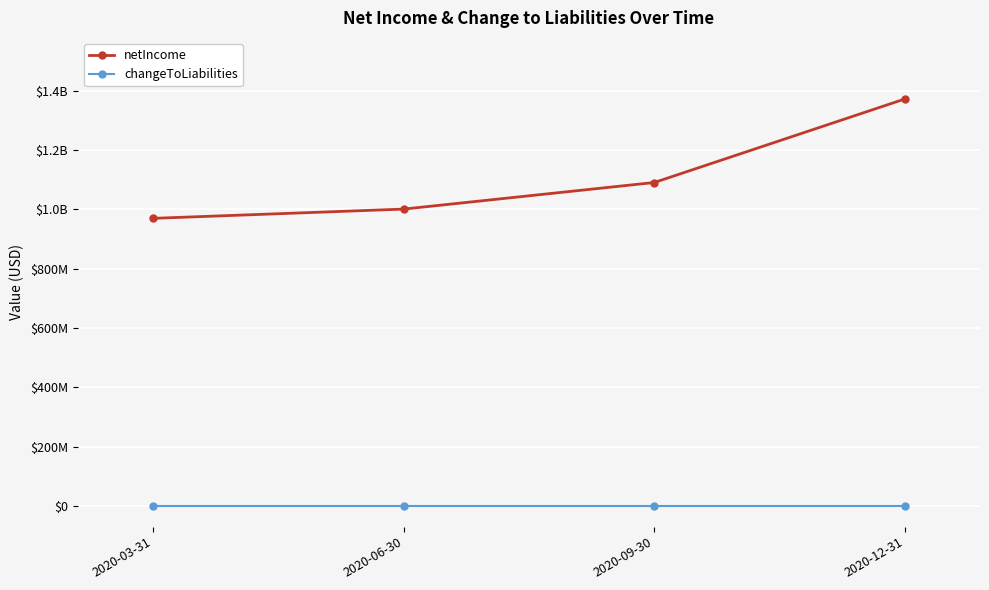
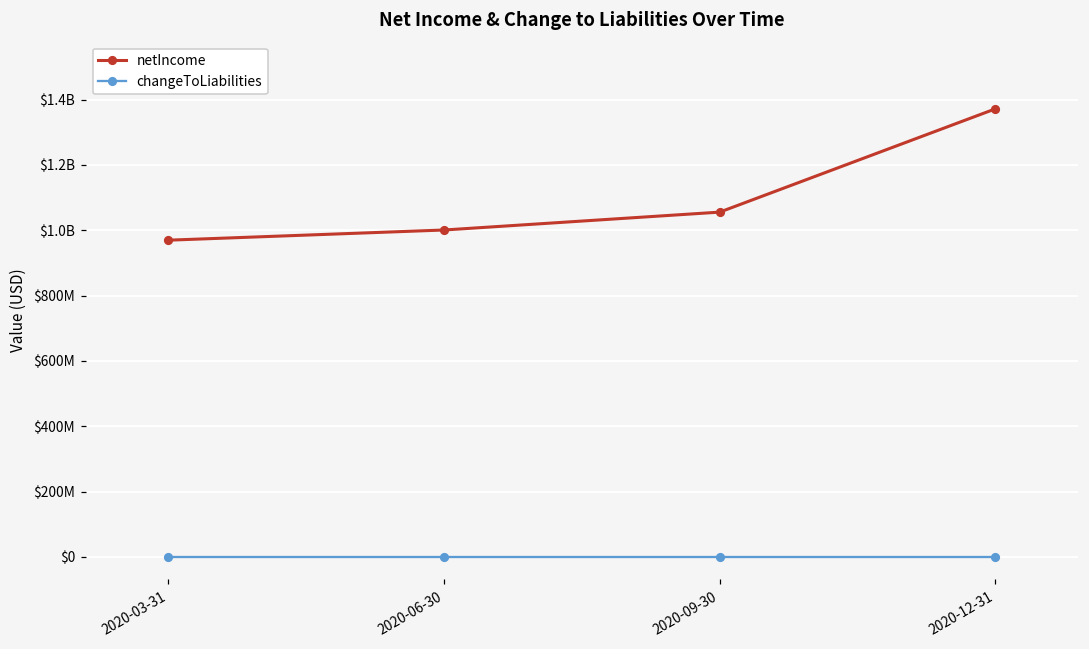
  {
    "netIncome": {
      "2020-03-31": "$970000000",
      "2020-06-30": "$1000000000",
-     "2020-09-30": "$1090000000",
+     "2020-09-30": "$1060000000",
      "2020-12-31": "$1370000000"
    },
    "changeToLiabilities": {
      "2020-03-31": "$0",
      "2020-06-30": "$0",
      "2020-09-30": "$0",
      "2020-12-31": "$0"
    }
  }
